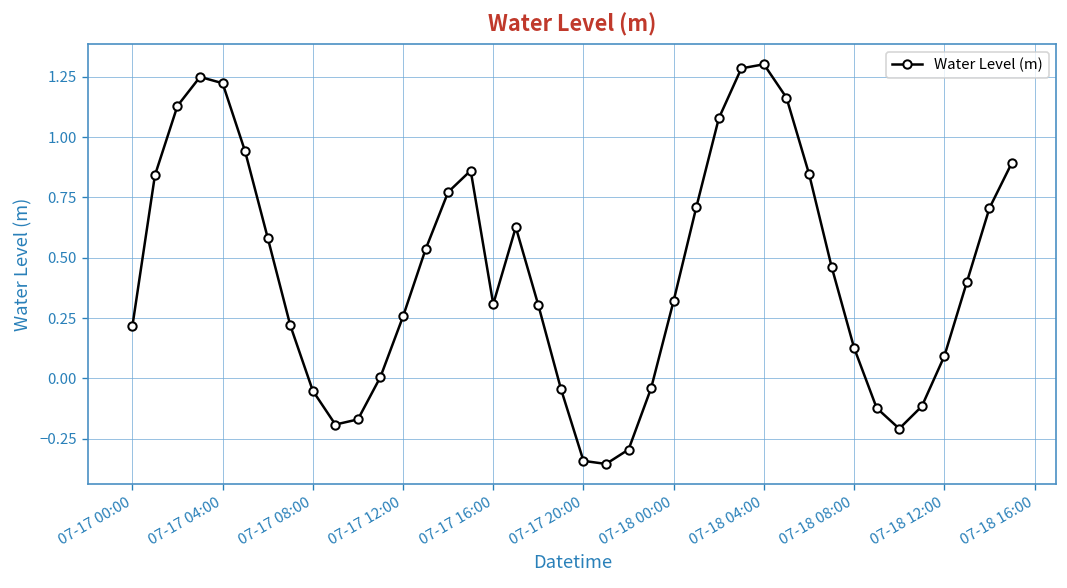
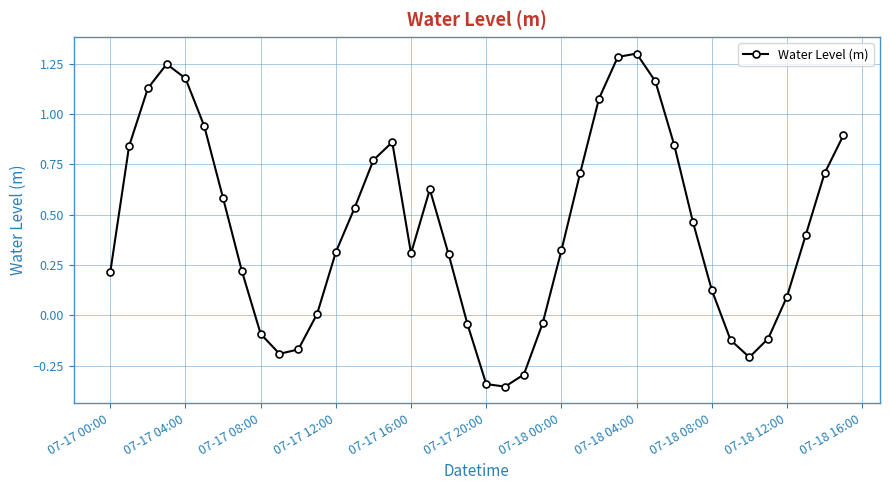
  {
    "07-17 00:00": 0.22,
-   "07-17 04:00": 1.22,
-   "07-17 08:00": -0.05,
-   "07-17 12:00": 0.26,
+   "07-17 04:00": 1.18,
+   "07-17 08:00": -0.09,
+   "07-17 12:00": 0.31,
    "07-17 16:00": 0.31,
    "07-17 20:00": -0.34,
    "07-18 00:00": 0.32,
    "07-18 04:00": 1.30,
    "07-18 08:00": 0.13,
    "07-18 12:00": 0.09
  }
